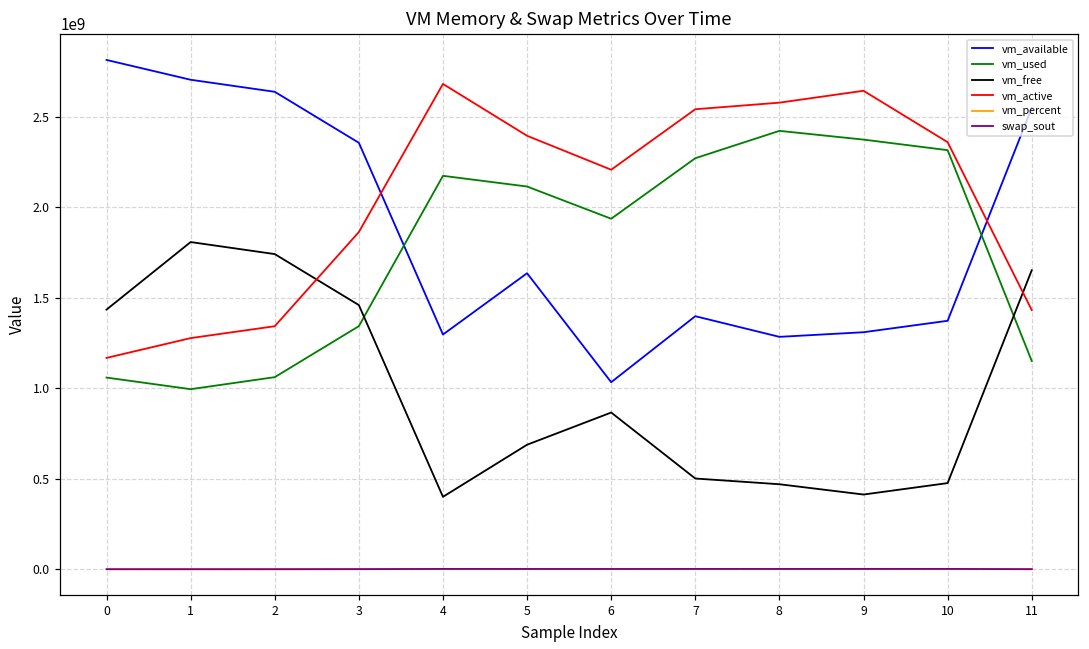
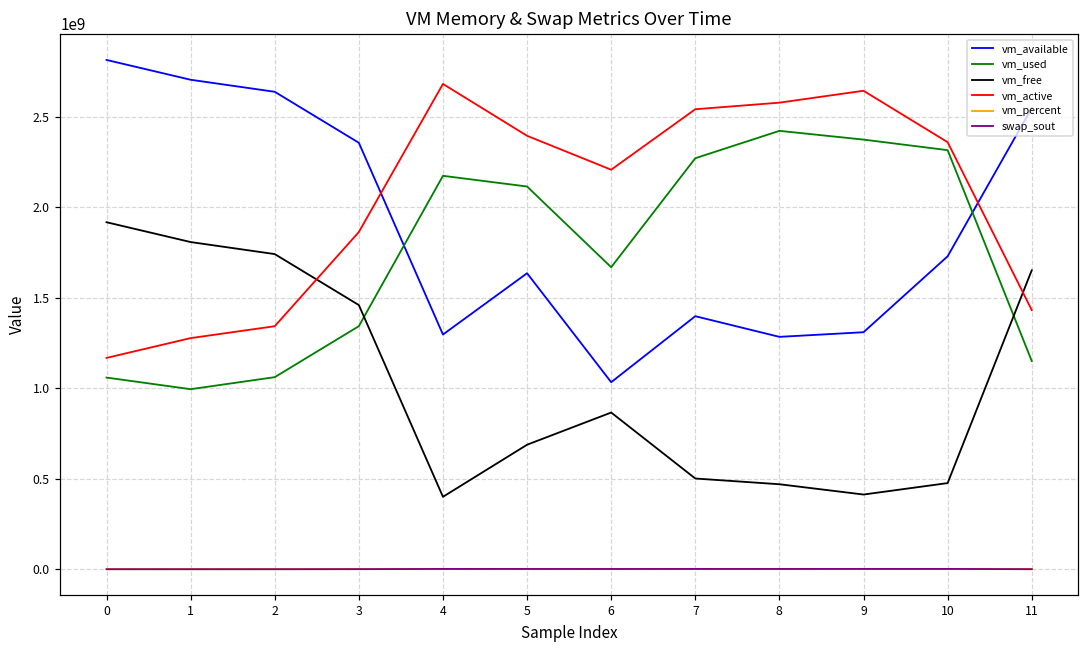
  {
    "vm_available": {
      "0": 2810000000,
      "1": 2700000000,
      "2": 2640000000,
      "3": 2360000000,
      "4": 1300000000,
      "5": 1630000000,
      "6": 1030000000,
      "7": 1400000000,
      "8": 1280000000,
      "9": 1310000000,
-     "10": 1370000000
+     "10": 1730000000
    },
    "vm_used": {
      "0": 1060000000,
      "1": 990000000,
      "2": 1060000000,
      "3": 1340000000,
      "4": 2170000000,
      "5": 2110000000,
-     "6": 1940000000,
+     "6": 1670000000,
      "7": 2270000000,
      "8": 2420000000,
      "9": 2370000000,
      "10": 2310000000,
      "11": 1150000000
    },
    "vm_free": {
-     "0": 1430000000,
+     "0": 1920000000,
      "1": 1810000000,
      "2": 1740000000,
      "3": 1460000000,
      "4": 400000000,
      "5": 690000000,
      "6": 870000000,
      "7": 500000000,
      "8": 470000000,
      "9": 410000000,
      "10": 480000000,
      "11": 1650000000
    },
    "vm_active": {
      "0": 1170000000,
      "1": 1280000000,
      "2": 1340000000,
      "3": 1860000000,
      "4": 2680000000,
      "5": 2390000000,
      "6": 2210000000,
      "7": 2540000000,
      "8": 2580000000,
      "9": 2640000000,
      "10": 2360000000,
      "11": 1430000000
    }
  }
